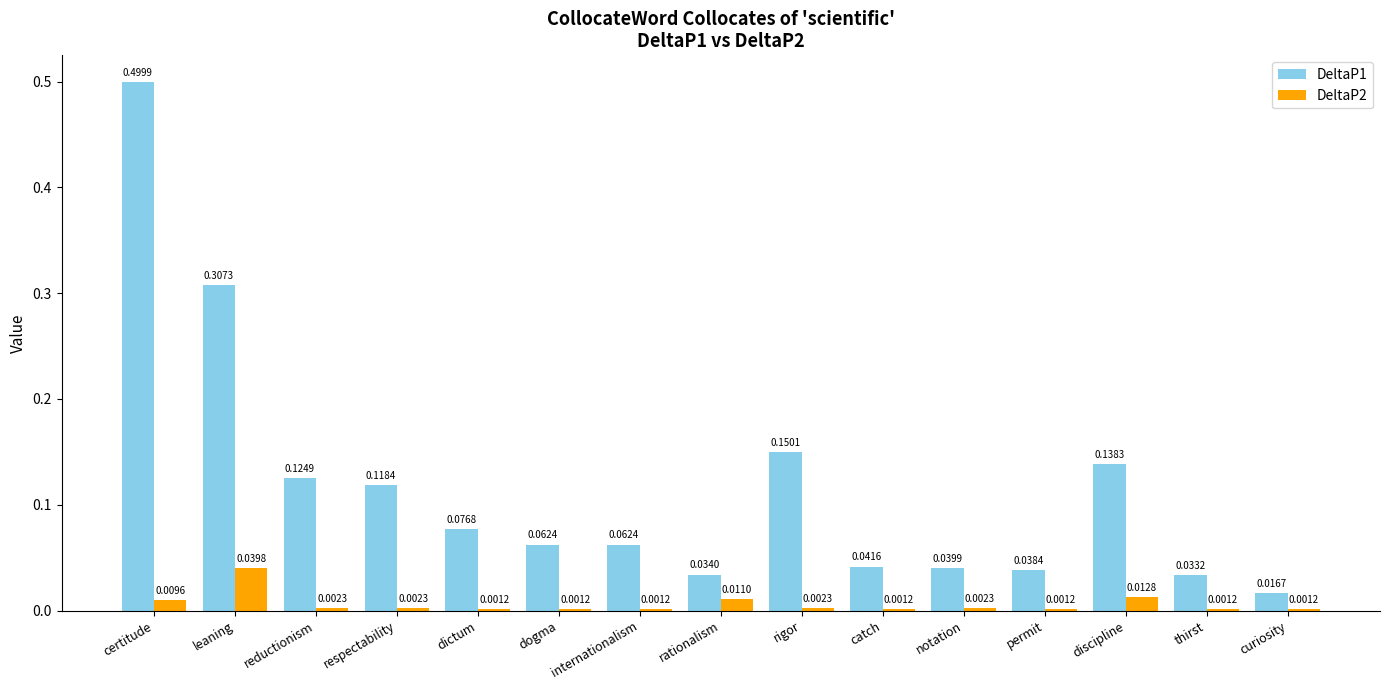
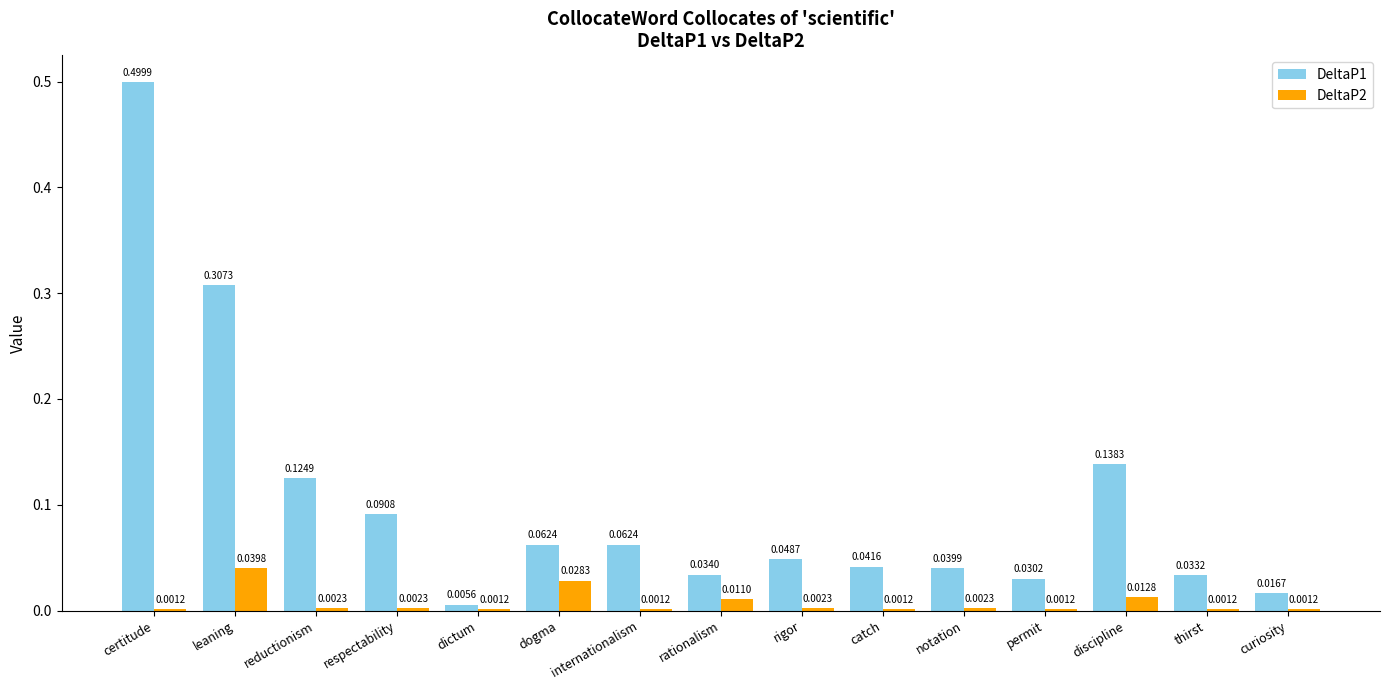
  {
    "DeltaP1": {
      "certitude": 0.4999,
      "leaning": 0.3073,
      "reductionism": 0.1249,
-     "respectability": 0.1184,
-     "dictum": 0.0768,
+     "respectability": 0.0908,
+     "dictum": 0.0056,
      "dogma": 0.0624,
      "internationalism": 0.0624,
      "rationalism": 0.0340,
-     "rigor": 0.1501,
+     "rigor": 0.0487,
      "catch": 0.0416,
      "notation": 0.0399,
-     "permit": 0.0384,
+     "permit": 0.0302,
      "discipline": 0.1383,
      "thirst": 0.0332,
      "curiosity": 0.0167
    },
    "DeltaP2": {
-     "certitude": 0.0096,
+     "certitude": 0.0012,
      "leaning": 0.0398,
      "reductionism": 0.0023,
      "respectability": 0.0023,
      "dictum": 0.0012,
-     "dogma": 0.0012,
+     "dogma": 0.0283,
      "internationalism": 0.0012,
      "rationalism": 0.0110,
      "rigor": 0.0023,
      "catch": 0.0012,
      "notation": 0.0023,
      "permit": 0.0012,
      "discipline": 0.0128,
      "thirst": 0.0012,
      "curiosity": 0.0012
    }
  }
